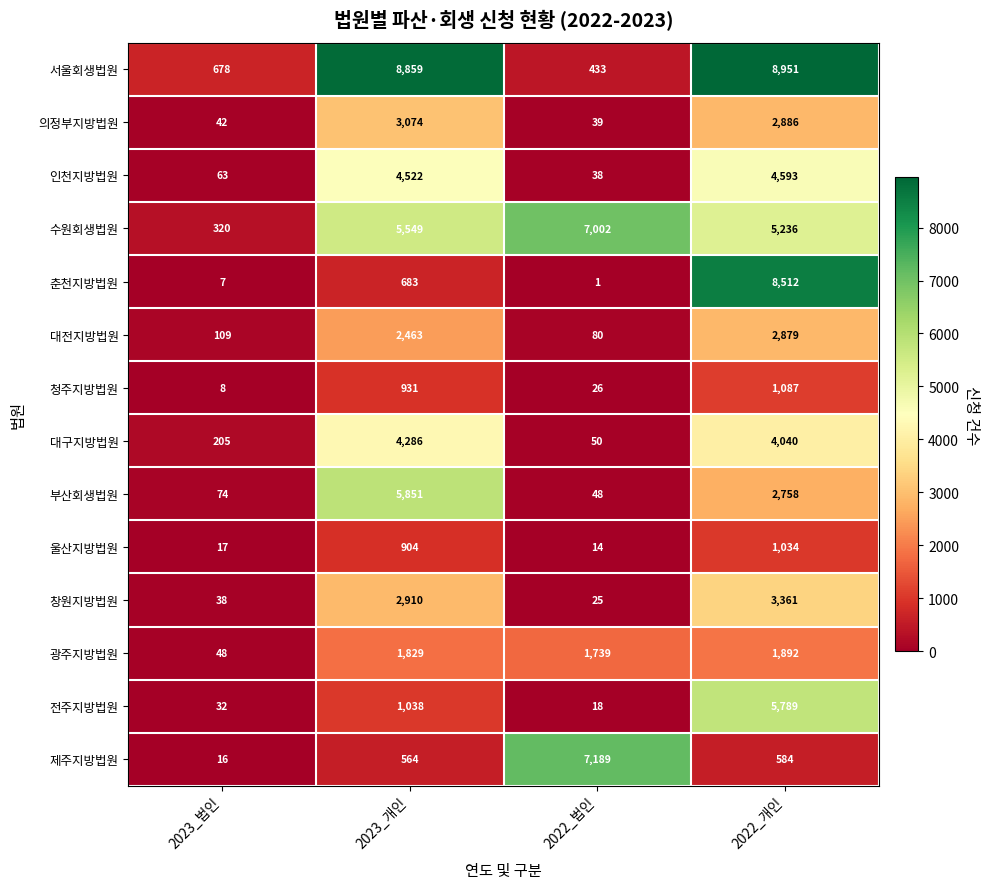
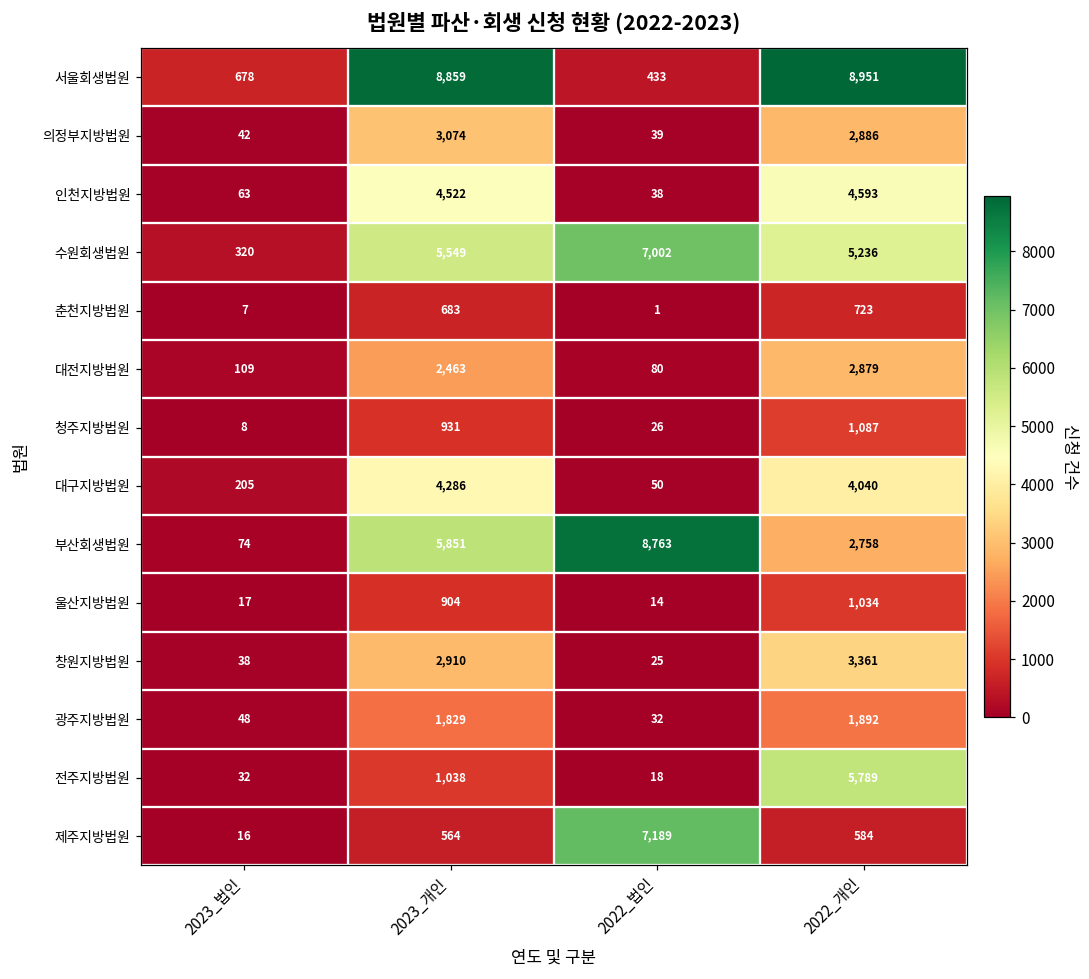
  {
    "서울회생법원": {
      "2023_법인": "678",
      "2023_개인": "8,859",
      "2022_법인": "433",
      "2022_개인": "8,951"
    },
    "의정부지방법원": {
      "2023_법인": "42",
      "2023_개인": "3,074",
      "2022_법인": "39",
      "2022_개인": "2,886"
    },
    "인천지방법원": {
      "2023_법인": "63",
      "2023_개인": "4,522",
      "2022_법인": "38",
      "2022_개인": "4,593"
    },
    "수원회생법원": {
      "2023_법인": "320",
      "2023_개인": "5,549",
      "2022_법인": "7,002",
      "2022_개인": "5,236"
    },
    "춘천지방법원": {
      "2023_법인": "7",
      "2023_개인": "683",
      "2022_법인": "1",
-     "2022_개인": "8,512"
+     "2022_개인": "723"
    },
    "대전지방법원": {
      "2023_법인": "109",
      "2023_개인": "2,463",
      "2022_법인": "80",
      "2022_개인": "2,879"
    },
    "청주지방법원": {
      "2023_법인": "8",
      "2023_개인": "931",
      "2022_법인": "26",
      "2022_개인": "1,087"
    },
    "대구지방법원": {
      "2023_법인": "205",
      "2023_개인": "4,286",
      "2022_법인": "50",
      "2022_개인": "4,040"
    },
    "부산회생법원": {
      "2023_법인": "74",
      "2023_개인": "5,851",
-     "2022_법인": "48",
+     "2022_법인": "8,763",
      "2022_개인": "2,758"
    },
    "울산지방법원": {
      "2023_법인": "17",
      "2023_개인": "904",
      "2022_법인": "14",
      "2022_개인": "1,034"
    },
    "창원지방법원": {
      "2023_법인": "38",
      "2023_개인": "2,910",
      "2022_법인": "25",
      "2022_개인": "3,361"
    },
    "광주지방법원": {
      "2023_법인": "48",
      "2023_개인": "1,829",
-     "2022_법인": "1,739",
+     "2022_법인": "32",
      "2022_개인": "1,892"
    },
    "전주지방법원": {
      "2023_법인": "32",
      "2023_개인": "1,038",
      "2022_법인": "18",
      "2022_개인": "5,789"
    },
    "제주지방법원": {
      "2023_법인": "16",
      "2023_개인": "564",
      "2022_법인": "7,189",
      "2022_개인": "584"
    }
  }
